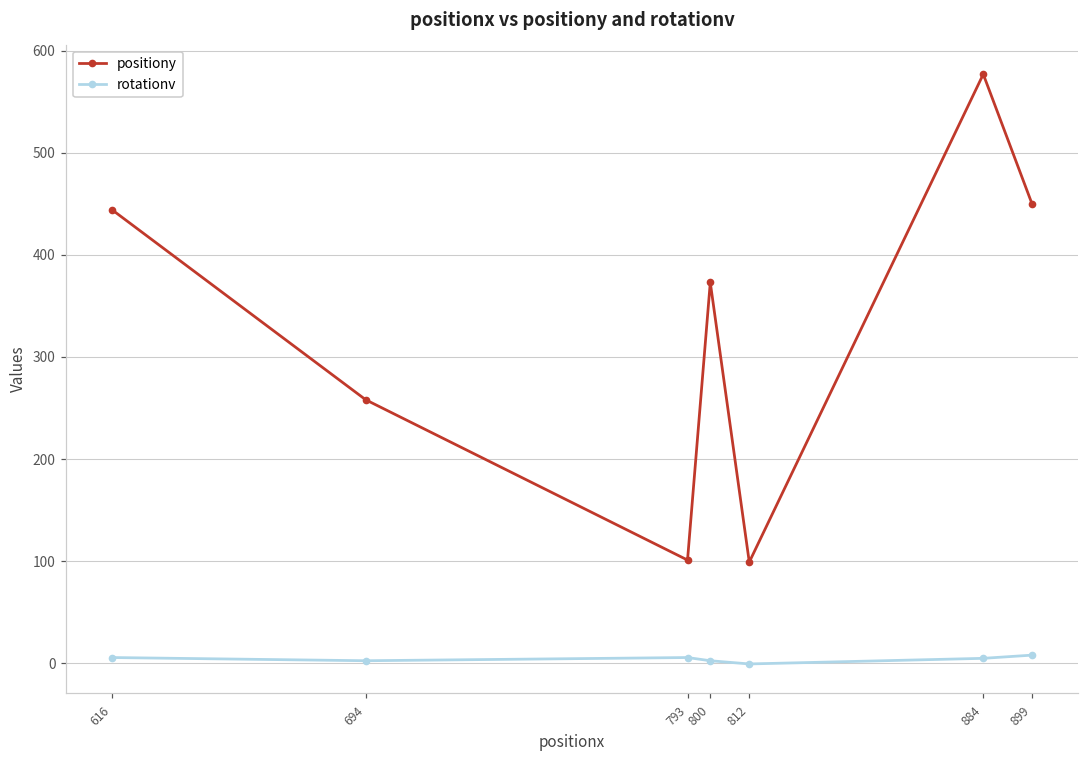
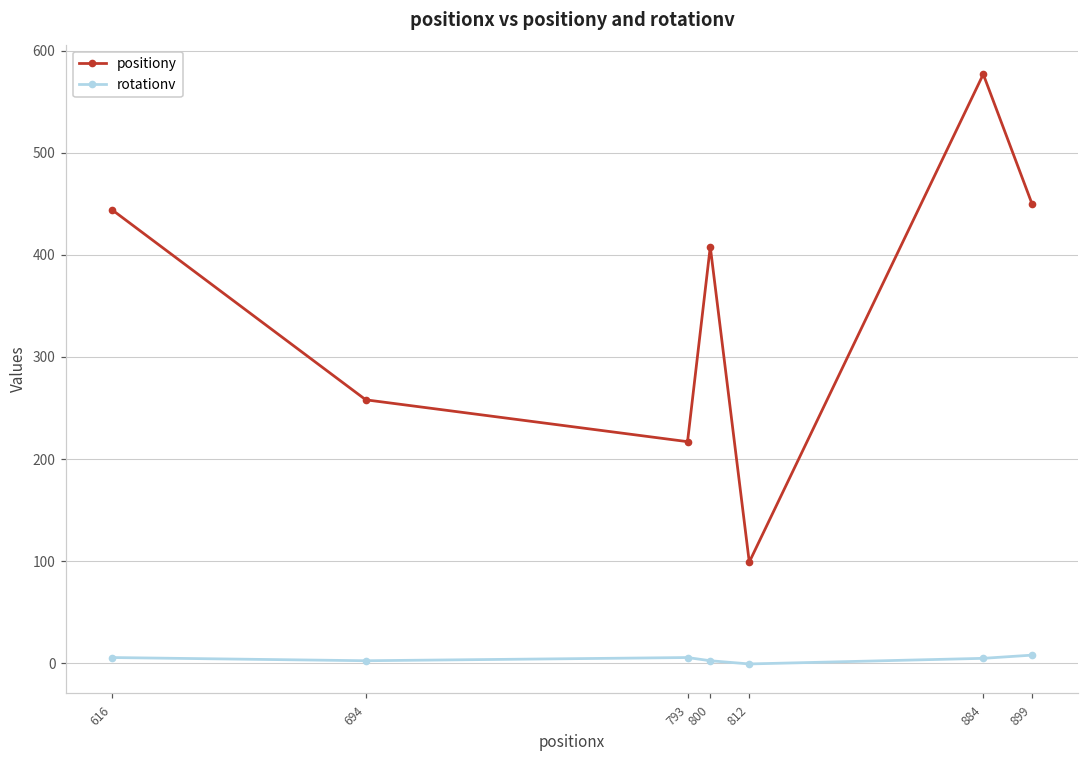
  {
    "positiony": {
      "616": 440,
      "694": 260,
-     "793": 100,
-     "800": 370,
+     "793": 220,
+     "800": 410,
      "812": 100,
      "884": 580,
      "899": 450
    },
    "rotationv": {
      "616": 10,
      "694": 0,
      "793": 10,
      "800": 0,
      "812": 0,
      "884": 0,
      "899": 10
    }
  }
